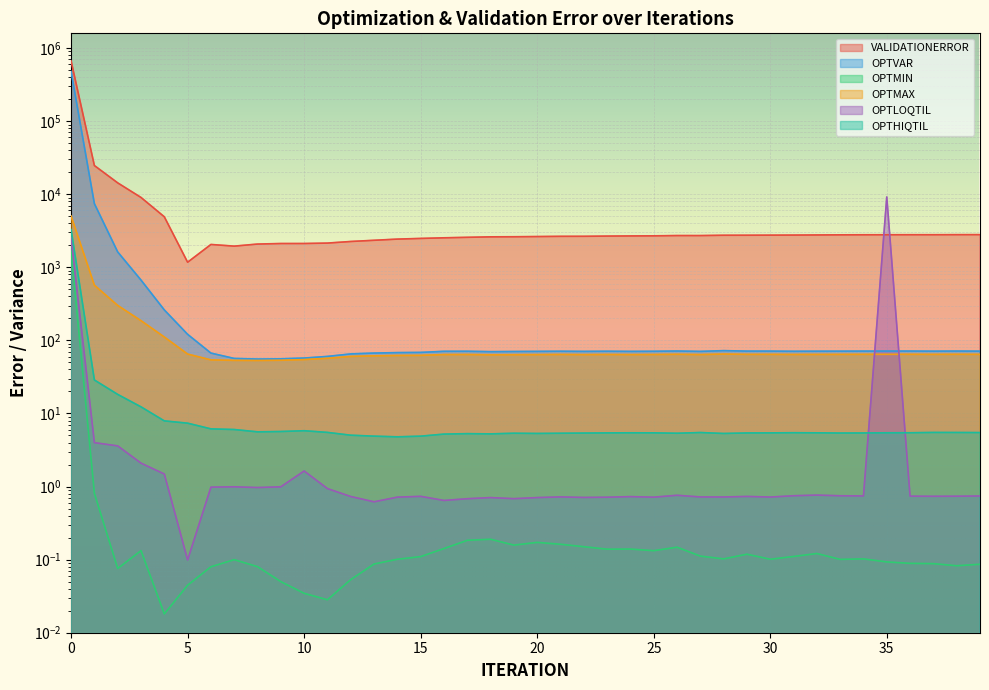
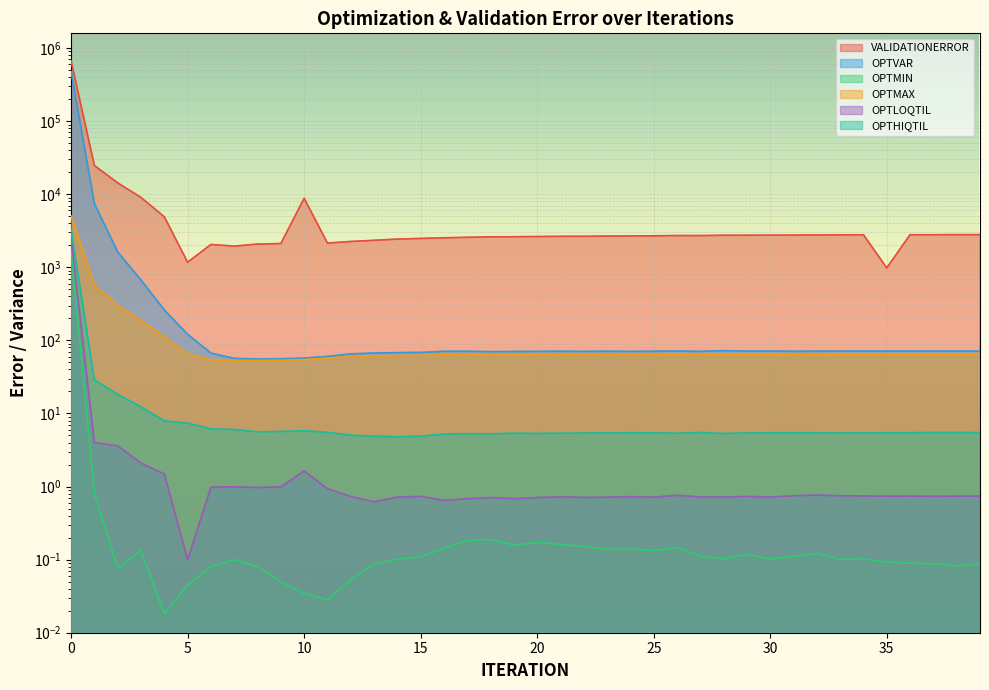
  {
    "VALIDATIONERROR": {
      "0": 700000,
      "5": 1200,
-     "10": 2100,
+     "10": 9000,
      "15": 2500,
      "20": 2600,
      "25": 2700,
      "30": 2800,
-     "35": 2800
+     "35": 1000
    },
    "OPTMAX": {
      "0": 5000,
      "5": 70,
      "15": 60,
      "20": 60,
      "25": 60,
      "30": 60,
      "35": 60
    },
    "OPTLOQTIL": {
      "0": 2500,
      "5": 0.1,
      "10": 1.6,
      "15": 0.7,
      "20": 0.7,
      "25": 0.7,
      "30": 0.7,
-     "35": 9000
+     "35": 0.7
    }
  }
